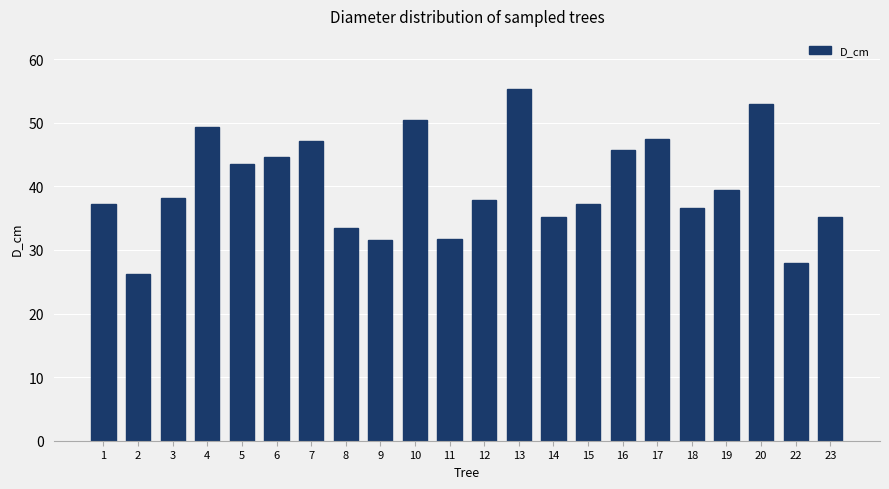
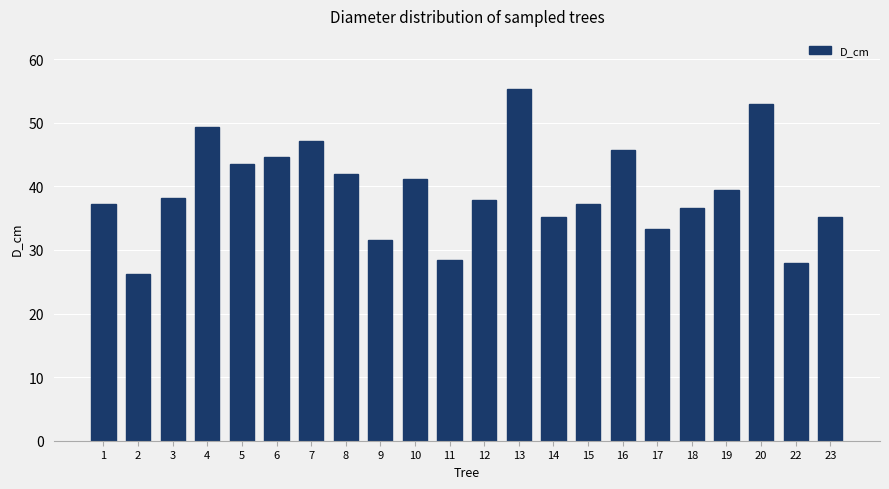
  {
    "1": 37,
    "2": 26,
    "3": 38,
    "4": 49,
    "5": 44,
    "6": 45,
    "7": 47,
-   "8": 34,
+   "8": 42,
    "9": 32,
-   "10": 50,
-   "11": 32,
+   "10": 41,
+   "11": 28,
    "12": 38,
    "13": 55,
    "14": 35,
    "15": 37,
    "16": 46,
-   "17": 48,
+   "17": 33,
    "18": 37,
    "19": 40,
    "20": 53,
    "22": 28,
    "23": 35
  }
